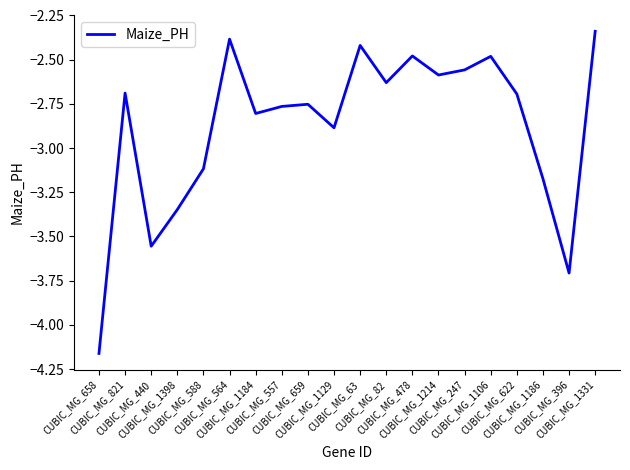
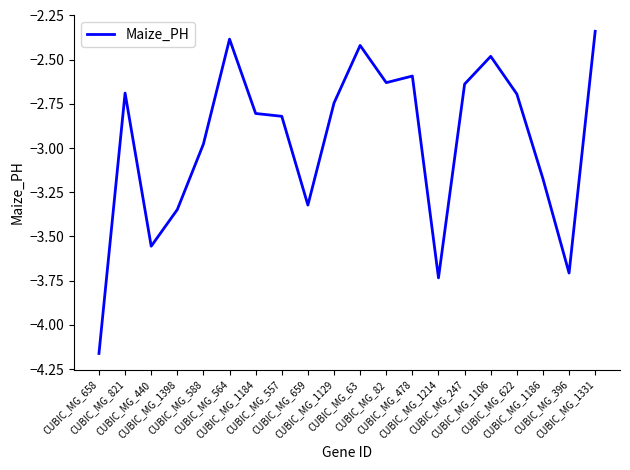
  {
    "CUBIC_MG_658": -4.16,
    "CUBIC_MG_821": -2.69,
    "CUBIC_MG_440": -3.56,
    "CUBIC_MG_1398": -3.35,
-   "CUBIC_MG_588": -3.12,
+   "CUBIC_MG_588": -2.98,
    "CUBIC_MG_564": -2.38,
    "CUBIC_MG_1184": -2.80,
-   "CUBIC_MG_557": -2.76,
-   "CUBIC_MG_659": -2.75,
-   "CUBIC_MG_1129": -2.89,
+   "CUBIC_MG_557": -2.82,
+   "CUBIC_MG_659": -3.32,
+   "CUBIC_MG_1129": -2.75,
    "CUBIC_MG_63": -2.42,
    "CUBIC_MG_82": -2.63,
-   "CUBIC_MG_478": -2.48,
-   "CUBIC_MG_1214": -2.59,
-   "CUBIC_MG_247": -2.56,
+   "CUBIC_MG_478": -2.59,
+   "CUBIC_MG_1214": -3.73,
+   "CUBIC_MG_247": -2.64,
    "CUBIC_MG_1106": -2.48,
    "CUBIC_MG_622": -2.69,
    "CUBIC_MG_1186": -3.17,
    "CUBIC_MG_396": -3.71,
    "CUBIC_MG_1331": -2.34
  }
